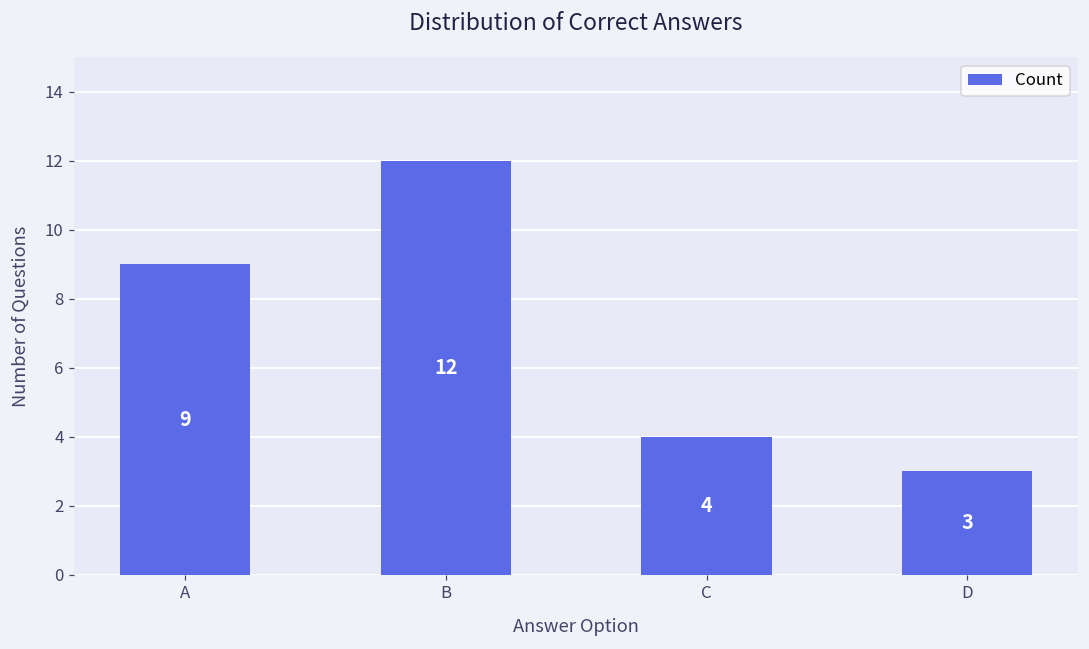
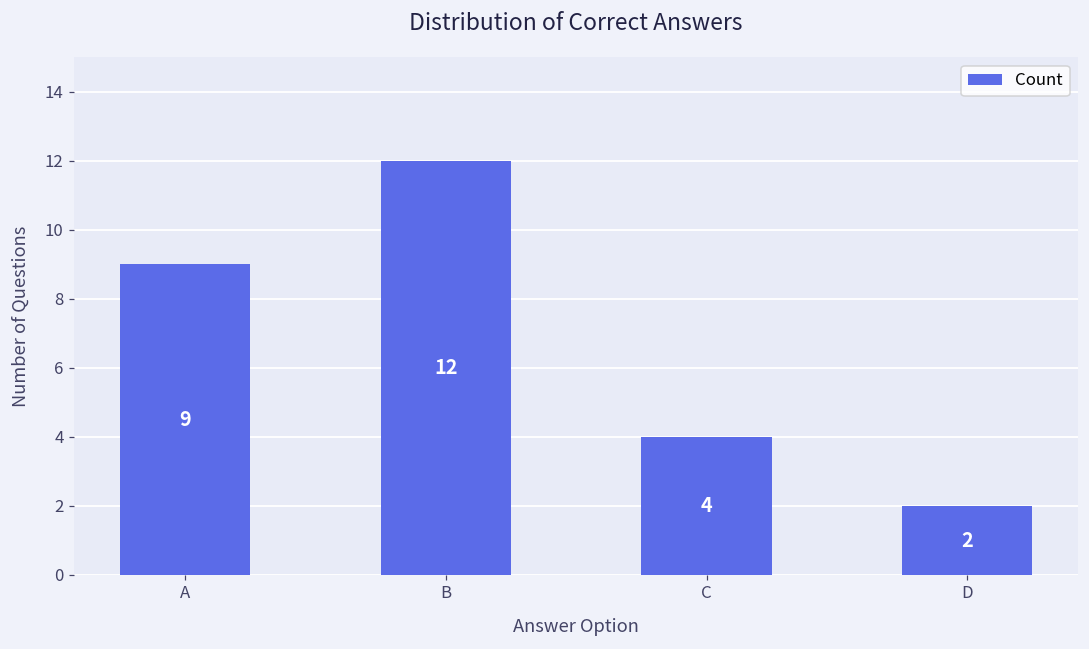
  {
    "A": 9,
    "B": 12,
    "C": 4,
-   "D": 3
+   "D": 2
  }
